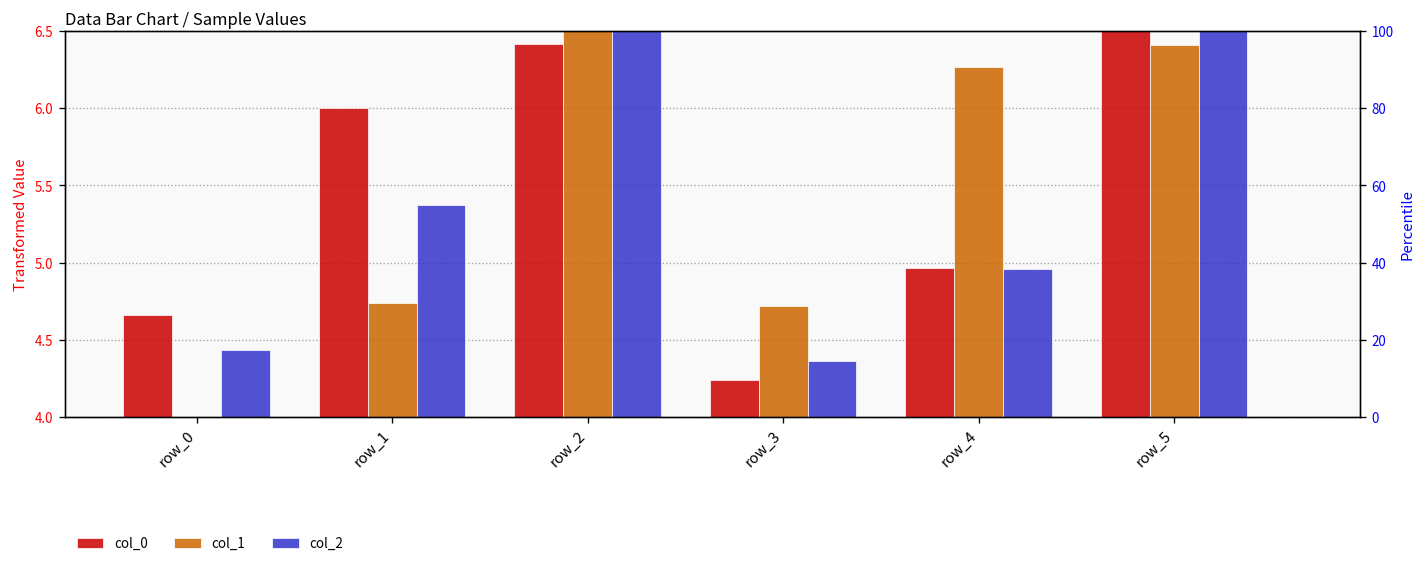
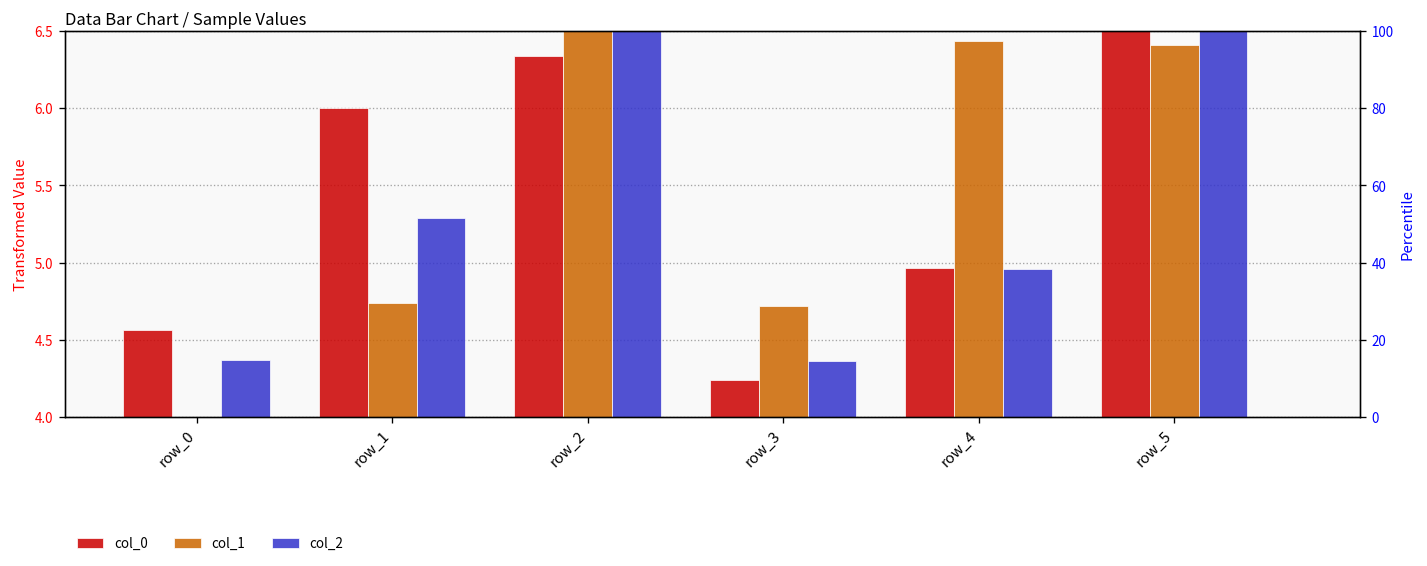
  {
    "col_0": {
-     "row_0": 4.66,
+     "row_0": 4.57,
      "row_1": 6.00,
-     "row_2": 6.42,
+     "row_2": 6.34,
      "row_3": 4.24,
      "row_4": 4.96
    },
    "col_1": {
      "row_1": 4.74,
      "row_3": 4.72,
-     "row_4": 6.27,
+     "row_4": 6.44,
      "row_5": 6.41
    },
    "col_2": {
-     "row_0": 4.44,
-     "row_1": 5.37,
+     "row_0": 4.37,
+     "row_1": 5.29,
      "row_3": 4.36,
      "row_4": 4.96
    }
  }
